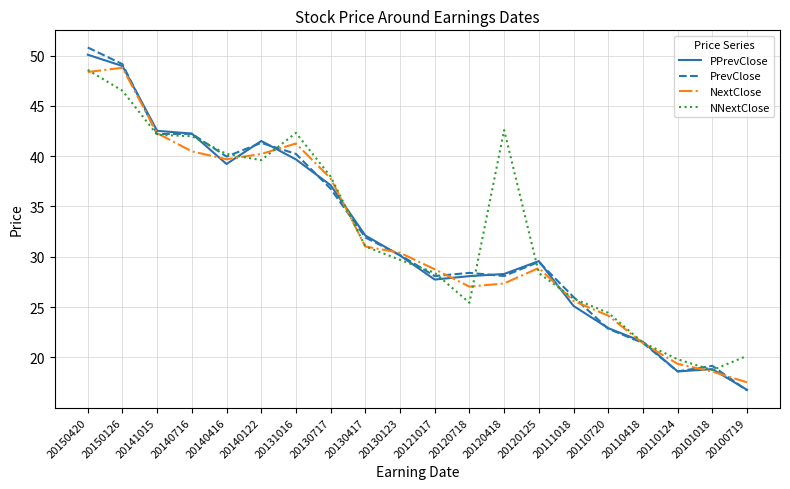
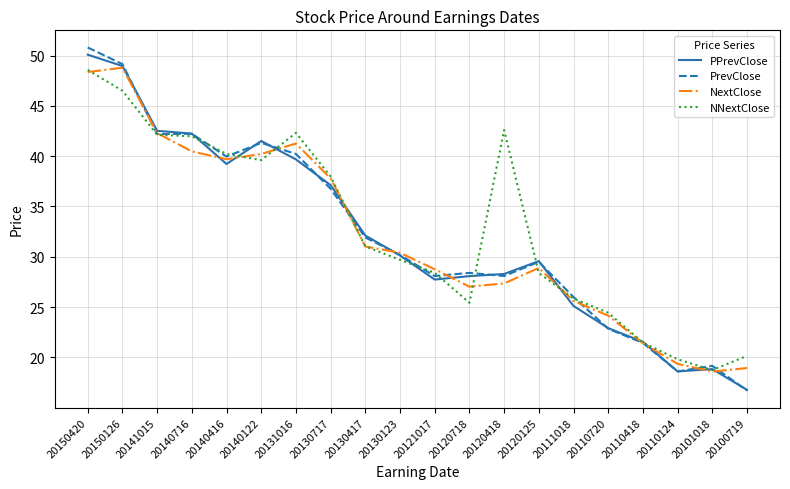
  {
    "NextClose": {
      "20140716": 40.5,
      "20140416": 39.7,
      "20140122": 40.2,
      "20131016": 41.3,
      "20121017": 28.8,
      "20120718": 27.0,
      "20120418": 27.3,
      "20120125": 28.9,
      "20110720": 24.1,
      "20110124": 19.4,
-     "20100719": 17.5
+     "20100719": 18.9
    },
    "NNextClose": {
      "20150126": 46.5,
      "20140416": 40.2,
      "20140122": 39.6,
      "20131016": 42.3,
      "20130123": 29.7,
      "20121017": 28.4,
      "20120718": 25.4,
      "20120418": 42.6,
      "20120125": 28.4,
      "20110720": 24.4,
      "20110124": 19.8,
      "20100719": 20.2
    }
  }
